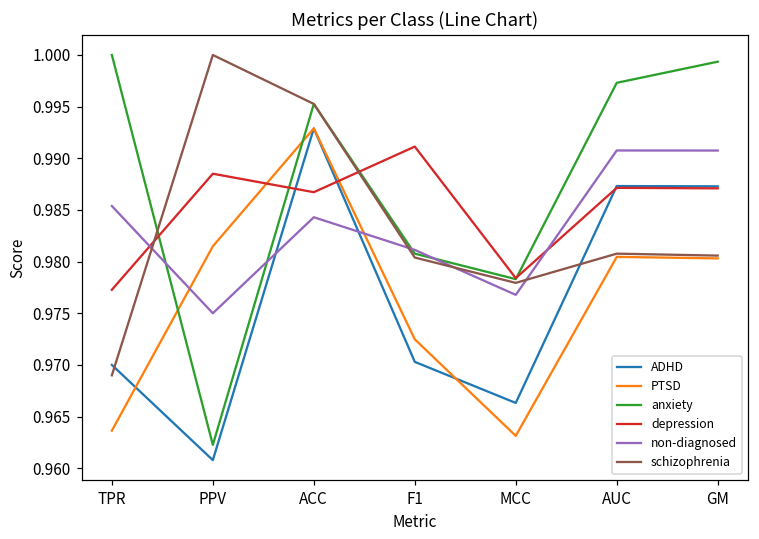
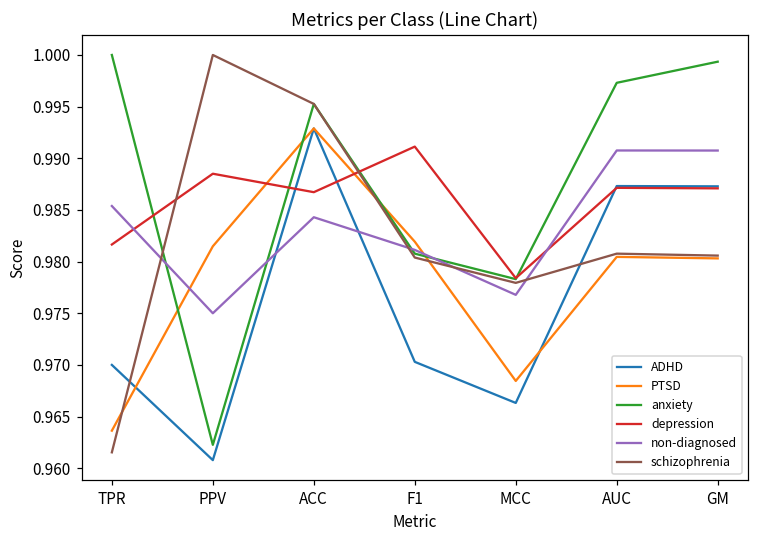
  {
    "ADHD": {
      "TPR": 0.970,
      "PPV": 0.961,
      "F1": 0.970,
      "MCC": 0.966
    },
    "PTSD": {
      "TPR": 0.964,
      "PPV": 0.981,
-     "F1": 0.972,
-     "MCC": 0.963,
+     "F1": 0.982,
+     "MCC": 0.968,
      "AUC": 0.980
    },
    "anxiety": {
      "TPR": 1.000,
      "PPV": 0.962,
      "F1": 0.981,
      "AUC": 0.997,
      "GM": 0.999
    },
    "depression": {
-     "TPR": 0.977,
+     "TPR": 0.982,
      "PPV": 0.989,
      "ACC": 0.987,
      "F1": 0.991
    },
    "non-diagnosed": {
      "TPR": 0.985,
      "PPV": 0.975,
      "ACC": 0.984,
      "F1": 0.981,
      "MCC": 0.977,
      "AUC": 0.991,
      "GM": 0.991
    },
    "schizophrenia": {
-     "TPR": 0.969,
+     "TPR": 0.962,
      "PPV": 1.000,
      "F1": 0.980,
      "MCC": 0.978,
      "AUC": 0.981
    }
  }
